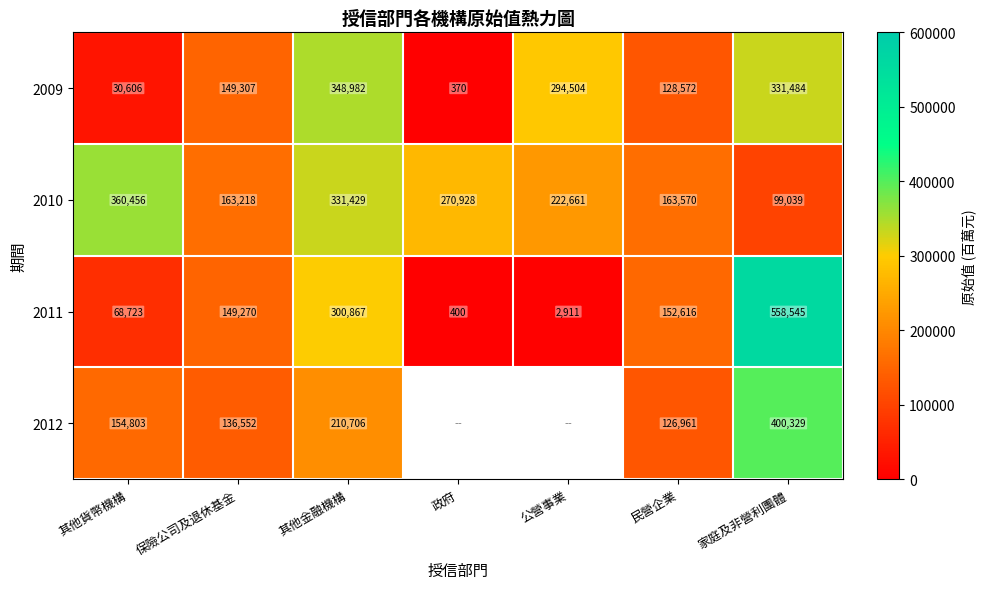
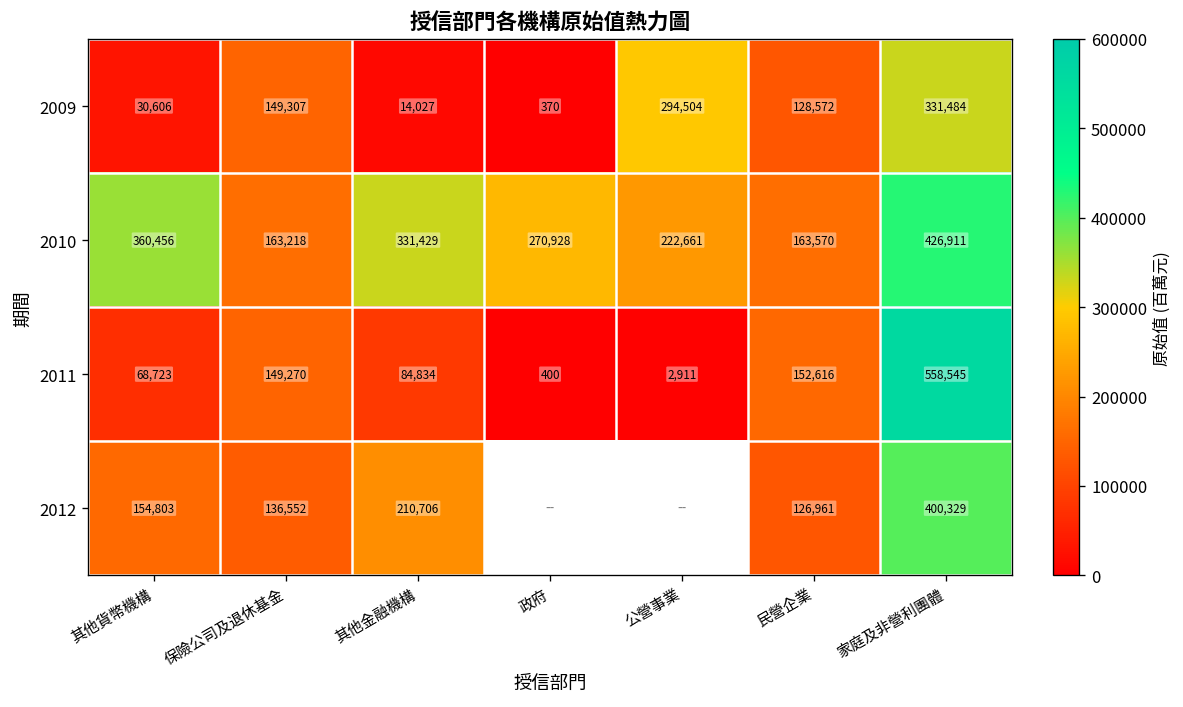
  {
    "2009": {
-     "其他金融機構": "348,982"
+     "其他金融機構": "14,027"
    },
    "2010": {
-     "家庭及非營利團體": "99,039"
+     "家庭及非營利團體": "426,911"
    },
    "2011": {
-     "其他金融機構": "300,867"
+     "其他金融機構": "84,834"
    }
  }
